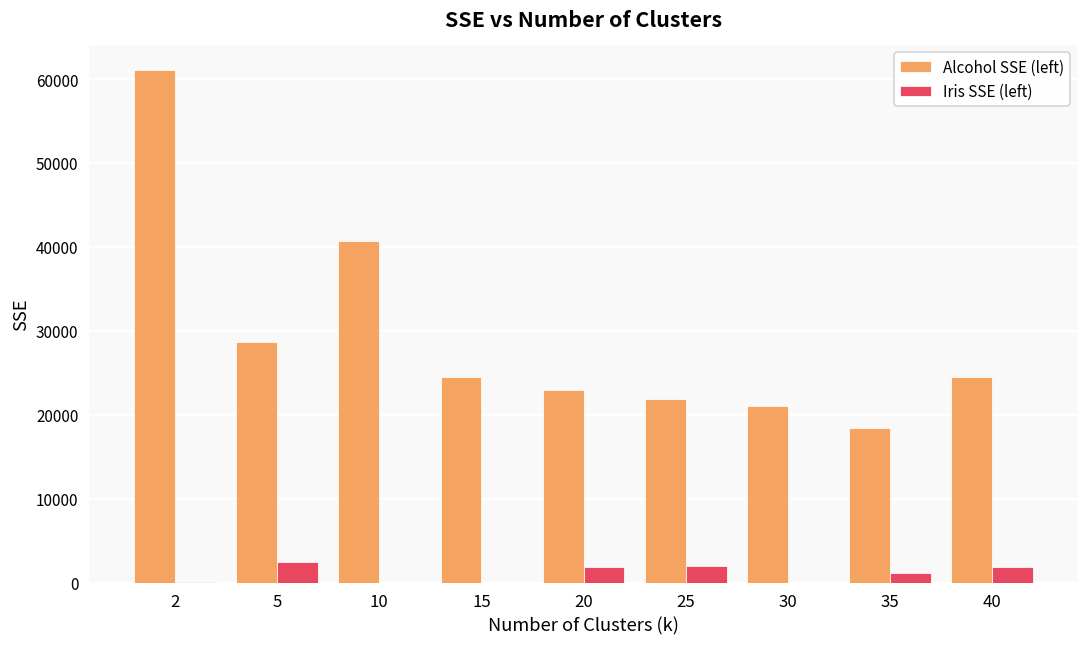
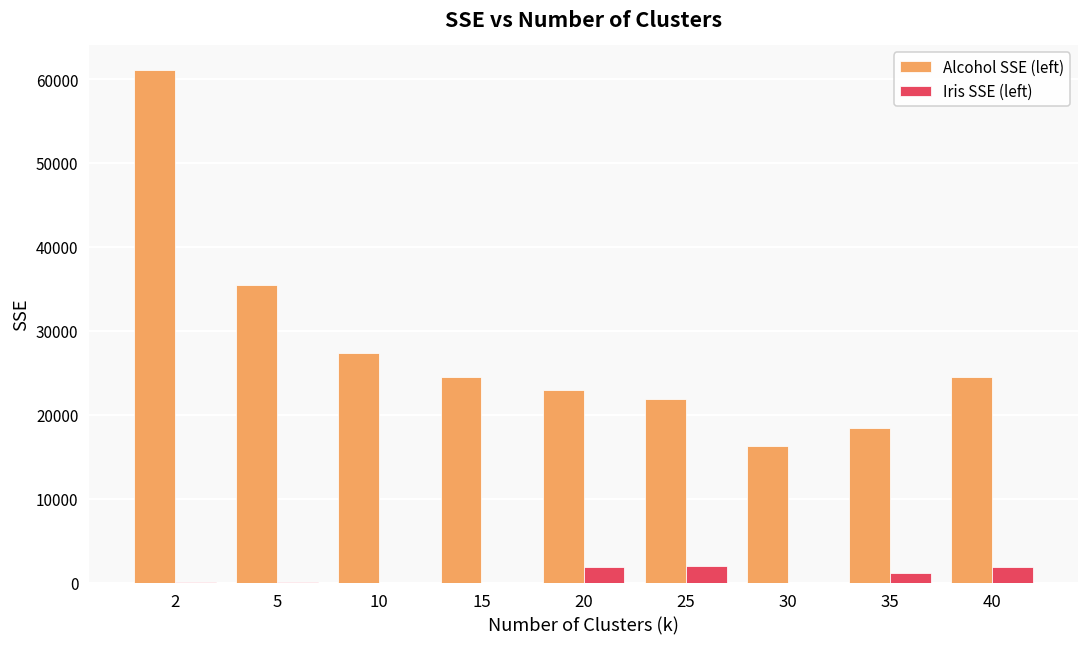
  {
    "Alcohol SSE (left)": {
      "2": 61000,
-     "5": 29000,
-     "10": 41000,
+     "5": 36000,
+     "10": 27000,
      "15": 25000,
      "20": 23000,
      "25": 22000,
-     "30": 21000,
+     "30": 16000,
      "35": 18000,
      "40": 24000
    },
    "Iris SSE (left)": {
-     "5": 2000,
+     "5": 0,
      "20": 2000,
      "25": 2000,
      "35": 1000,
      "40": 2000
    }
  }
